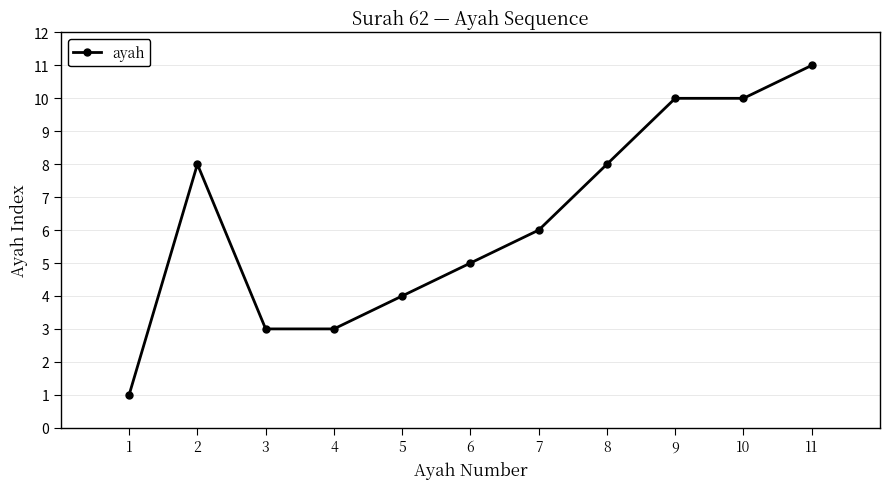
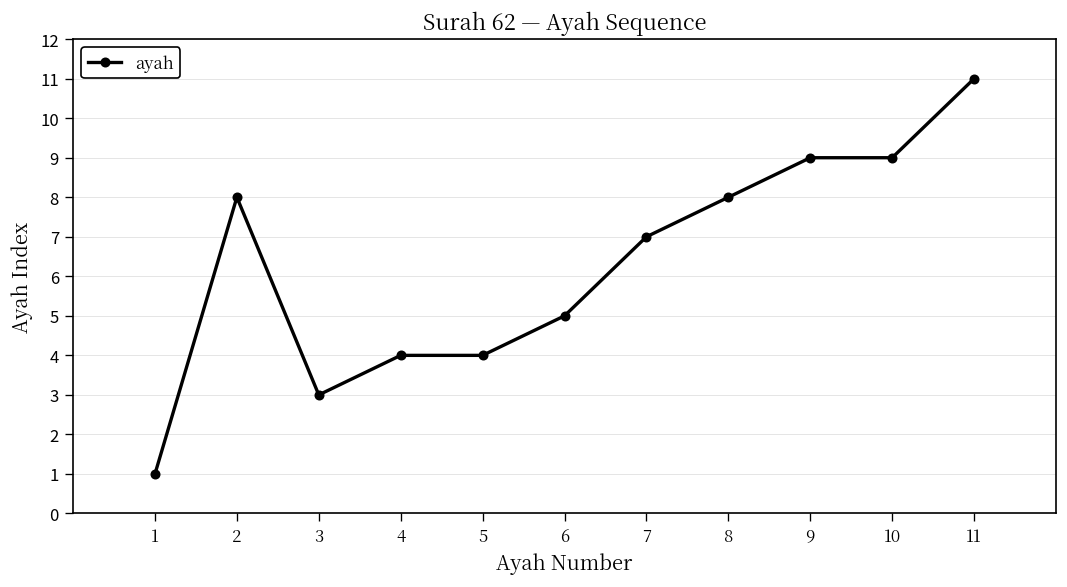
  {
    "1": 1,
    "2": 8,
    "3": 3,
-   "4": 3,
+   "4": 4,
    "5": 4,
    "6": 5,
-   "7": 6,
+   "7": 7,
    "8": 8,
-   "9": 10,
-   "10": 10,
+   "9": 9,
+   "10": 9,
    "11": 11
  }
